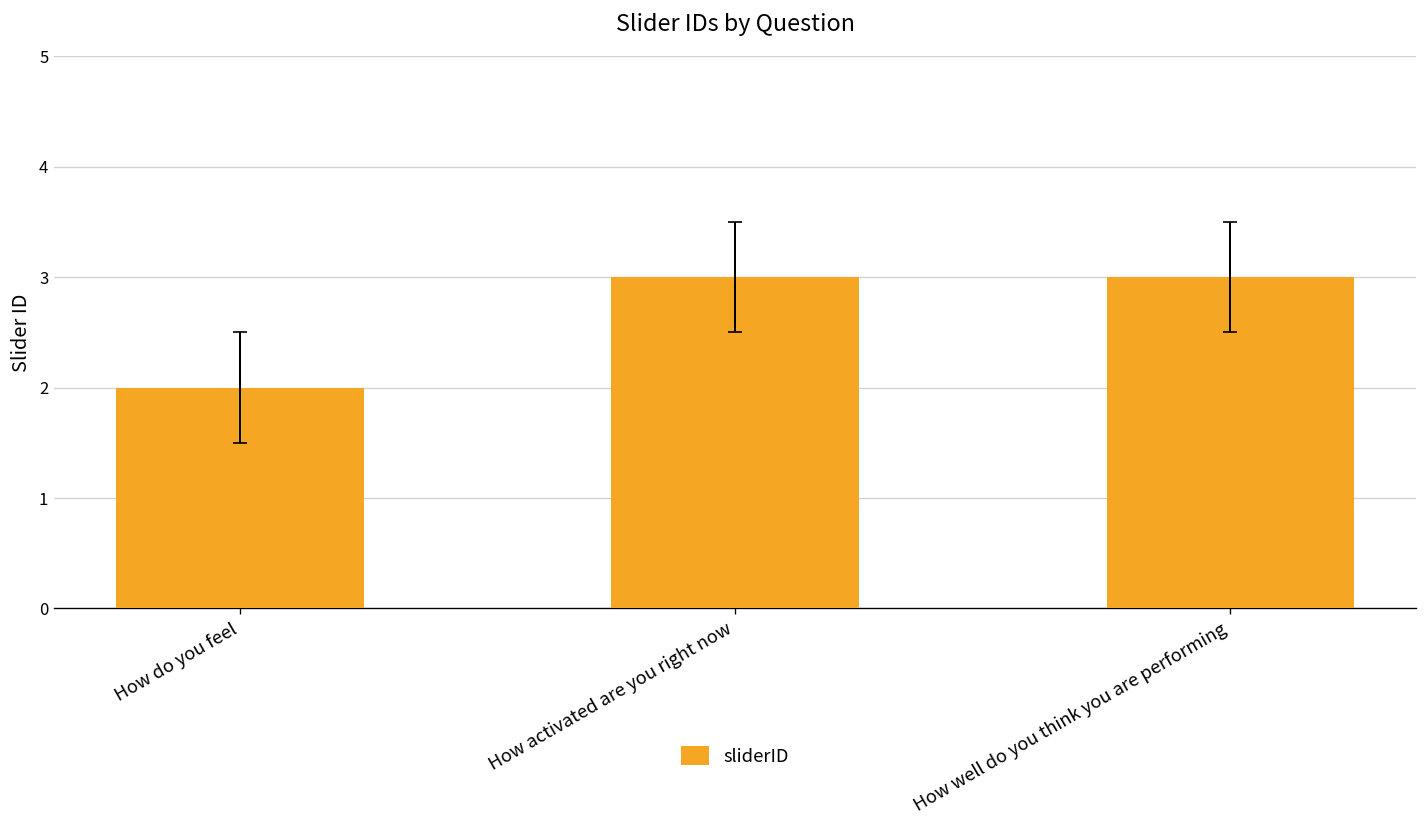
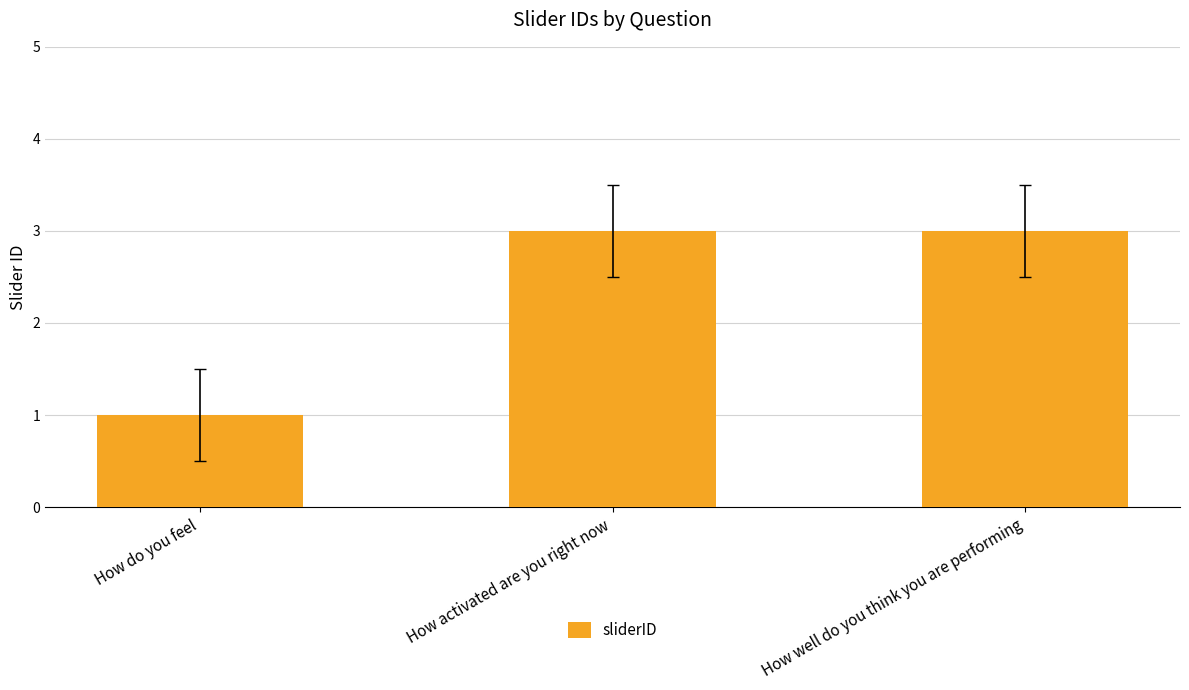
  {
    "sliderID": {
-     "How do you feel": 2,
+     "How do you feel": 1,
      "How activated are you right now": 3,
      "How well do you think you are performing": 3
    }
  }
